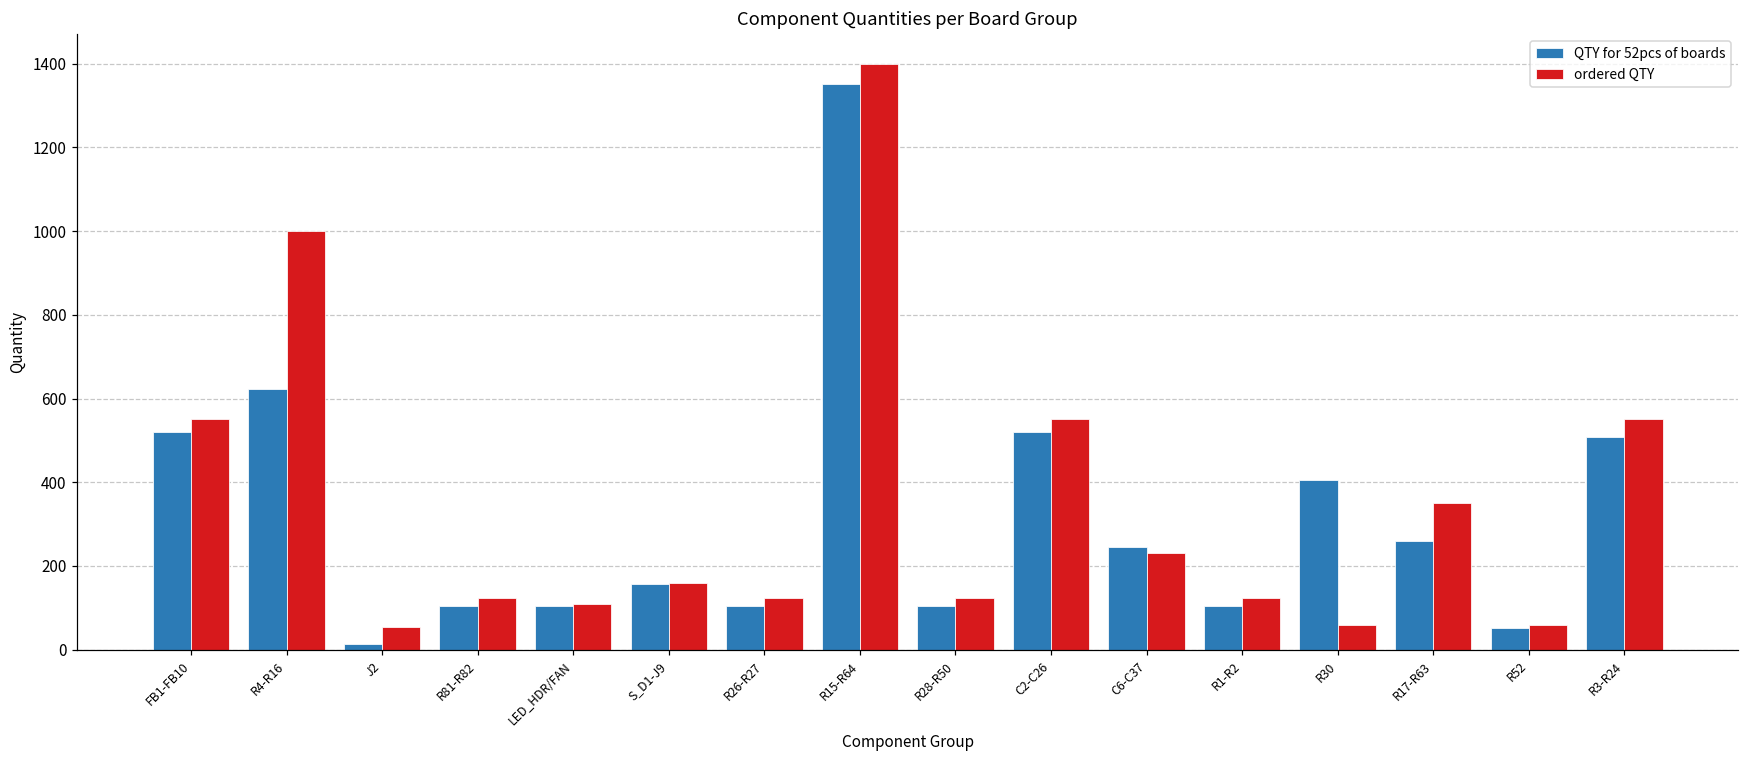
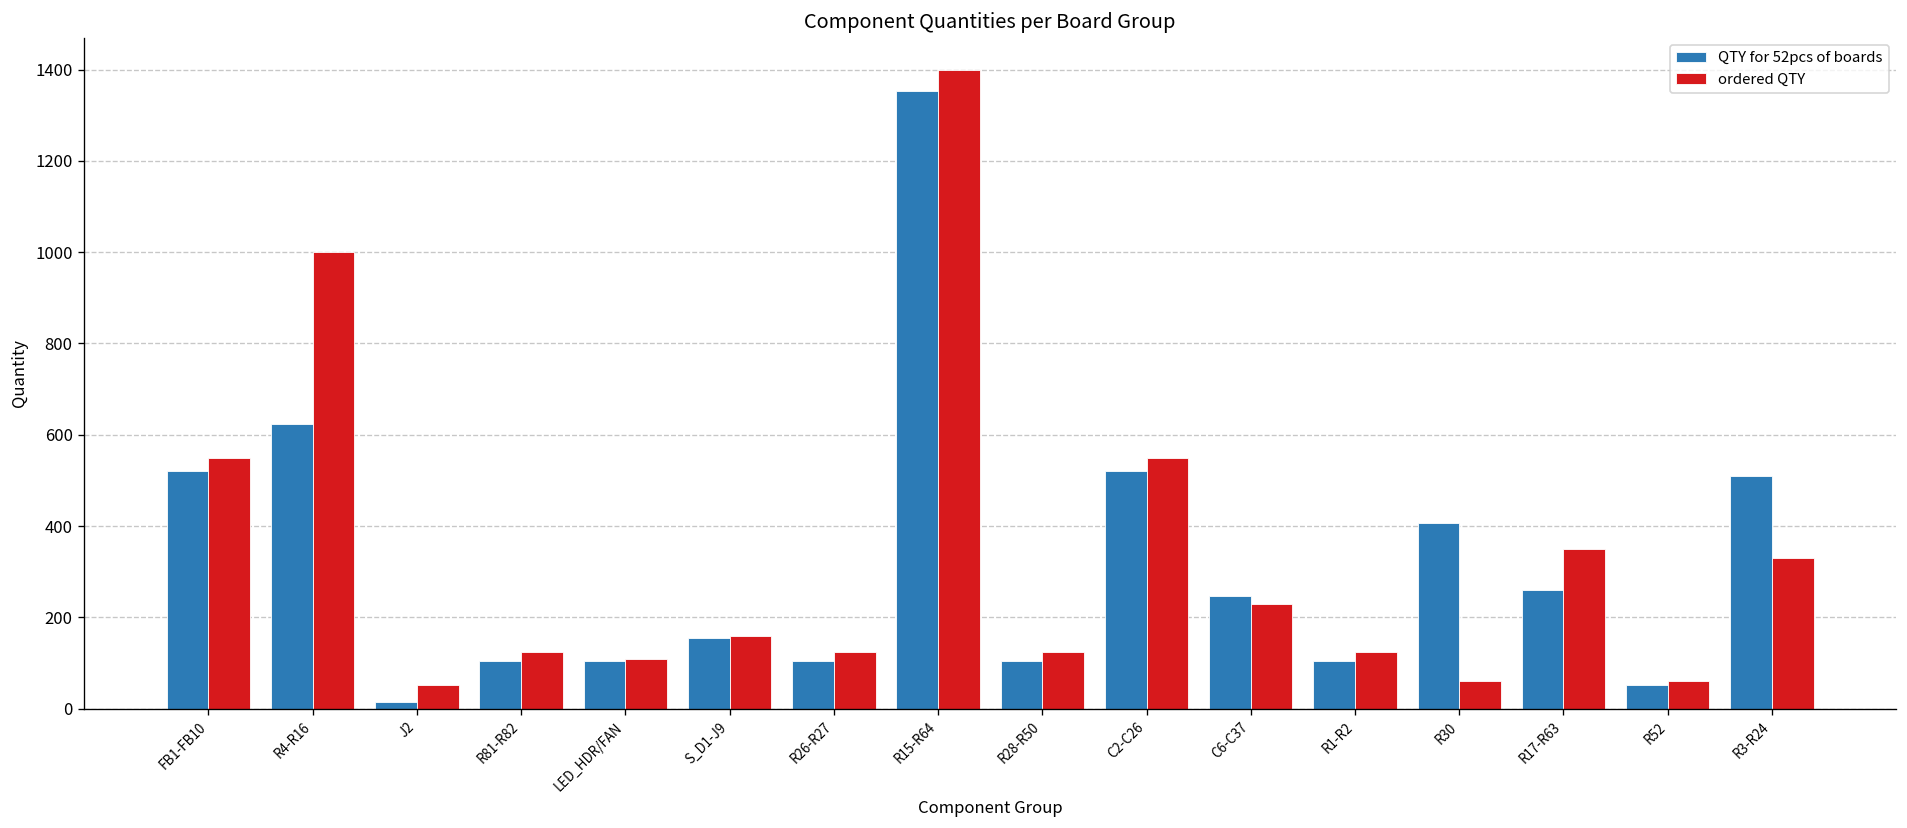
  {
    "QTY for 52pcs of boards": {
      "FB1-FB10": 520,
      "R4-R16": 620,
      "J2": 10,
      "R81-R82": 100,
      "LED_HDR/FAN": 100,
      "S_D1-J9": 160,
      "R26-R27": 100,
      "R15-R64": 1350,
      "R28-R50": 100,
      "C2-C26": 520,
      "C6-C37": 250,
      "R1-R2": 100,
      "R30": 410,
      "R17-R63": 260,
      "R52": 50,
      "R3-R24": 510
    },
    "ordered QTY": {
      "FB1-FB10": 550,
      "R4-R16": 1000,
      "J2": 50,
      "R81-R82": 120,
      "LED_HDR/FAN": 110,
      "S_D1-J9": 160,
      "R26-R27": 120,
      "R15-R64": 1400,
      "R28-R50": 120,
      "C2-C26": 550,
      "C6-C37": 230,
      "R1-R2": 120,
      "R30": 60,
      "R17-R63": 350,
      "R52": 60,
-     "R3-R24": 550
+     "R3-R24": 330
    }
  }
